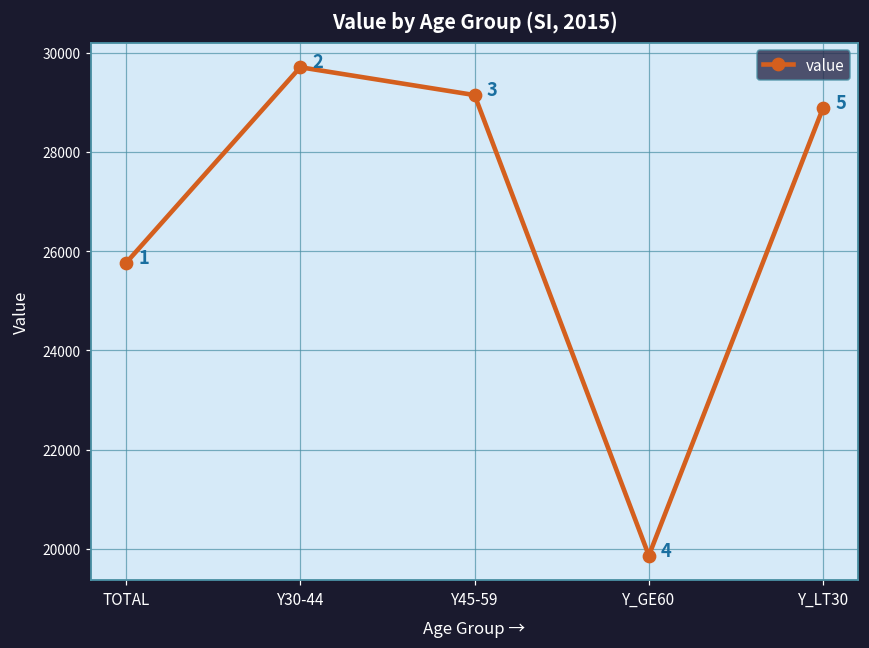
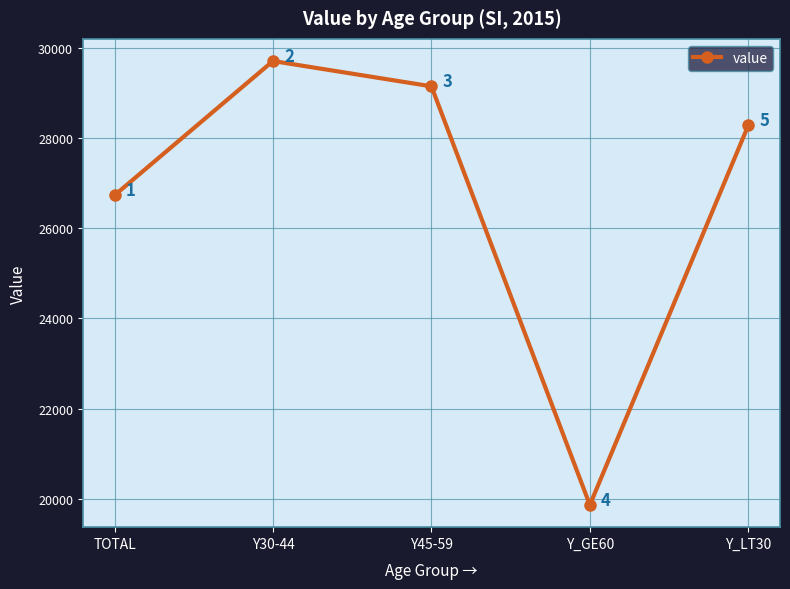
  {
-   "TOTAL": 25800,
-   "Y_LT30": 28900
+   "TOTAL": 26700,
+   "Y_LT30": 28300
  }
